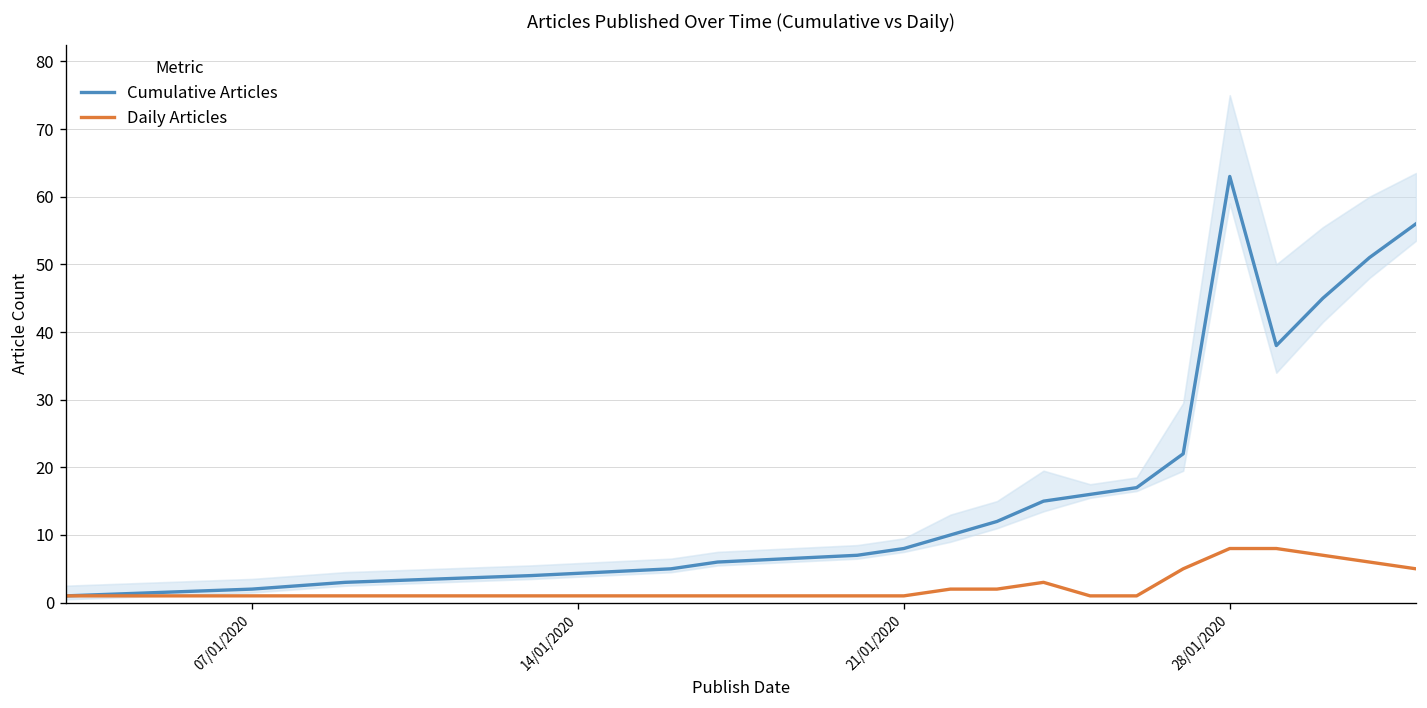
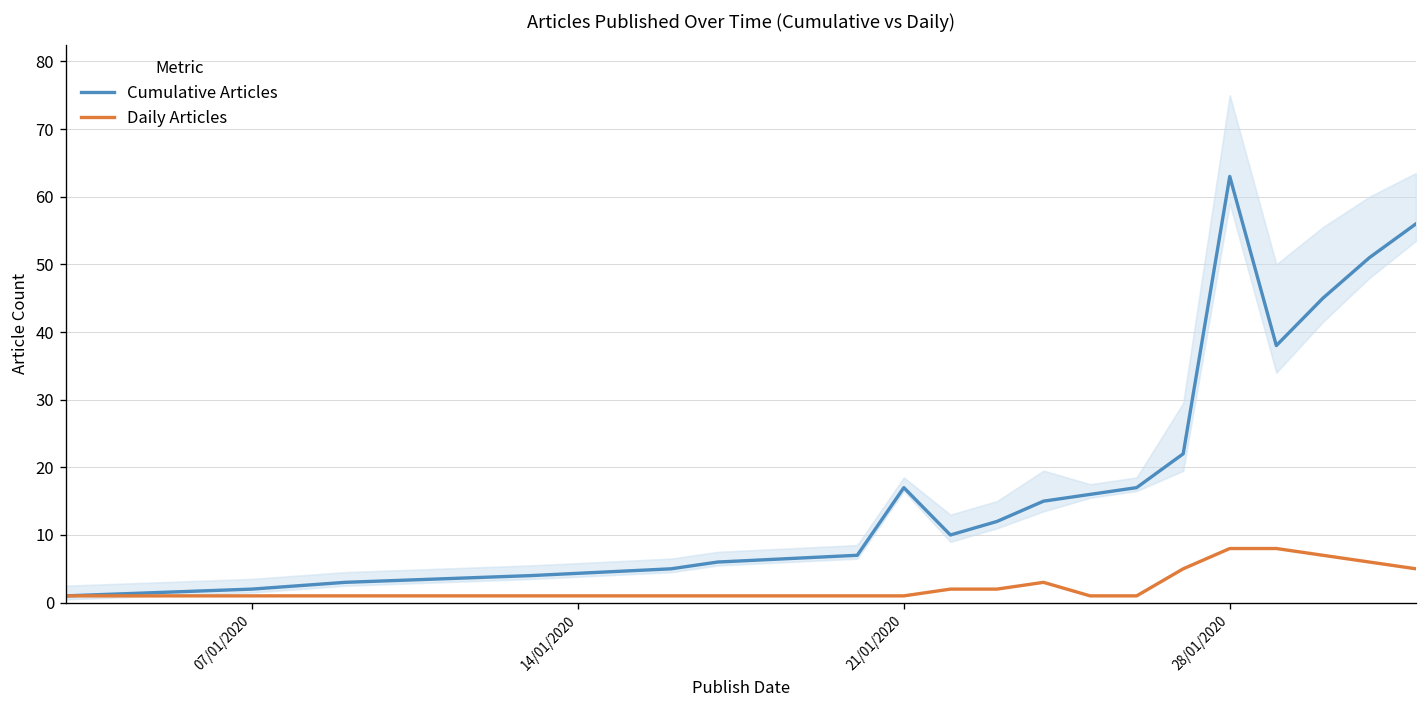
  {
    "Cumulative Articles": {
      "07/01/2020": 2,
-     "21/01/2020": 8,
+     "21/01/2020": 17,
      "28/01/2020": 63
    },
    "Daily Articles": {
      "07/01/2020": 1,
      "21/01/2020": 1,
      "28/01/2020": 8
    }
  }
